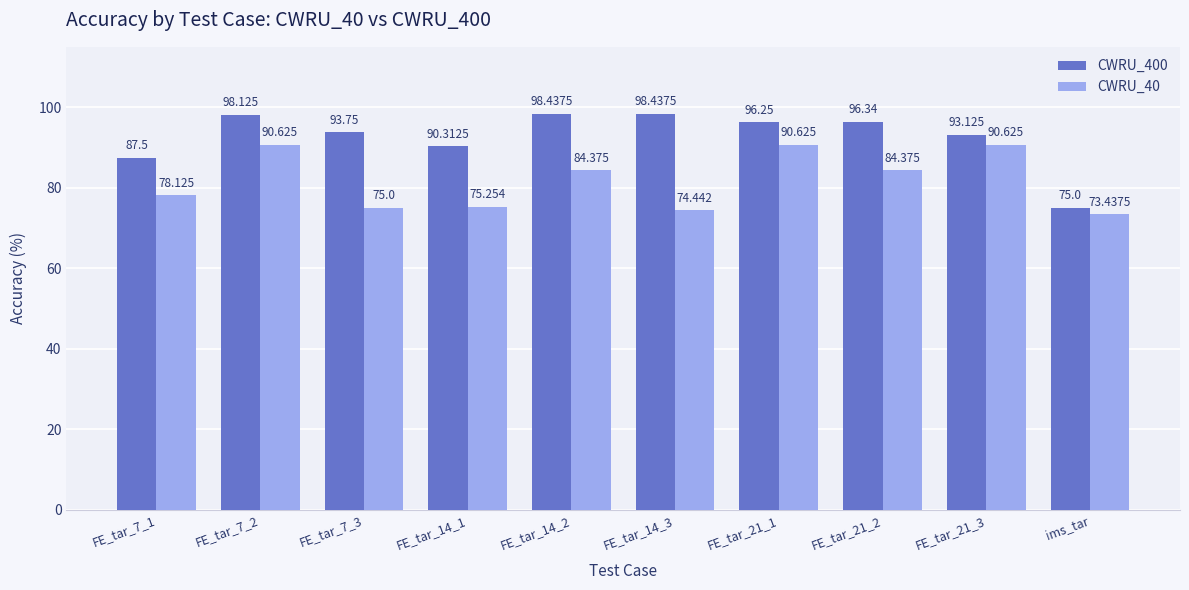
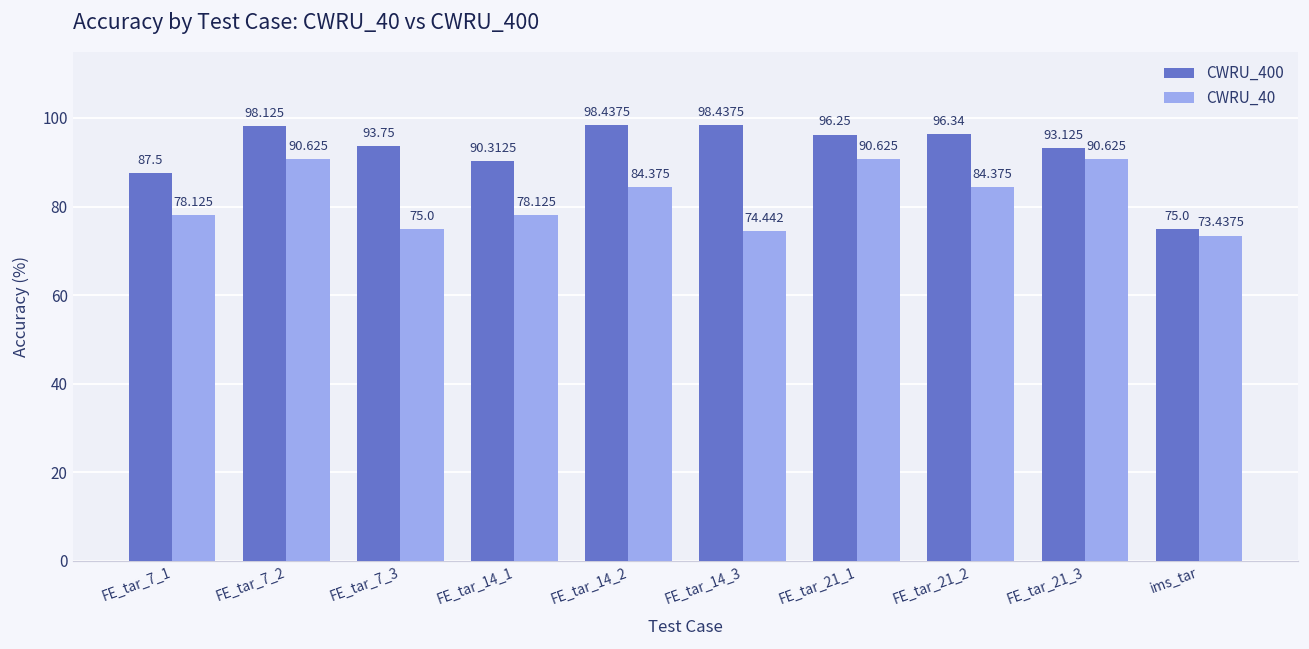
  {
    "CWRU_400": {
      "FE_tar_7_1": 87.5,
      "FE_tar_7_2": 98.125,
      "FE_tar_7_3": 93.75,
      "FE_tar_14_1": 90.3125,
      "FE_tar_14_2": 98.4375,
      "FE_tar_14_3": 98.4375,
      "FE_tar_21_1": 96.25,
      "FE_tar_21_2": 96.34,
      "FE_tar_21_3": 93.125,
      "ims_tar": 75.0
    },
    "CWRU_40": {
      "FE_tar_7_1": 78.125,
      "FE_tar_7_2": 90.625,
      "FE_tar_7_3": 75.0,
-     "FE_tar_14_1": 75.254,
+     "FE_tar_14_1": 78.125,
      "FE_tar_14_2": 84.375,
      "FE_tar_14_3": 74.442,
      "FE_tar_21_1": 90.625,
      "FE_tar_21_2": 84.375,
      "FE_tar_21_3": 90.625,
      "ims_tar": 73.4375
    }
  }
